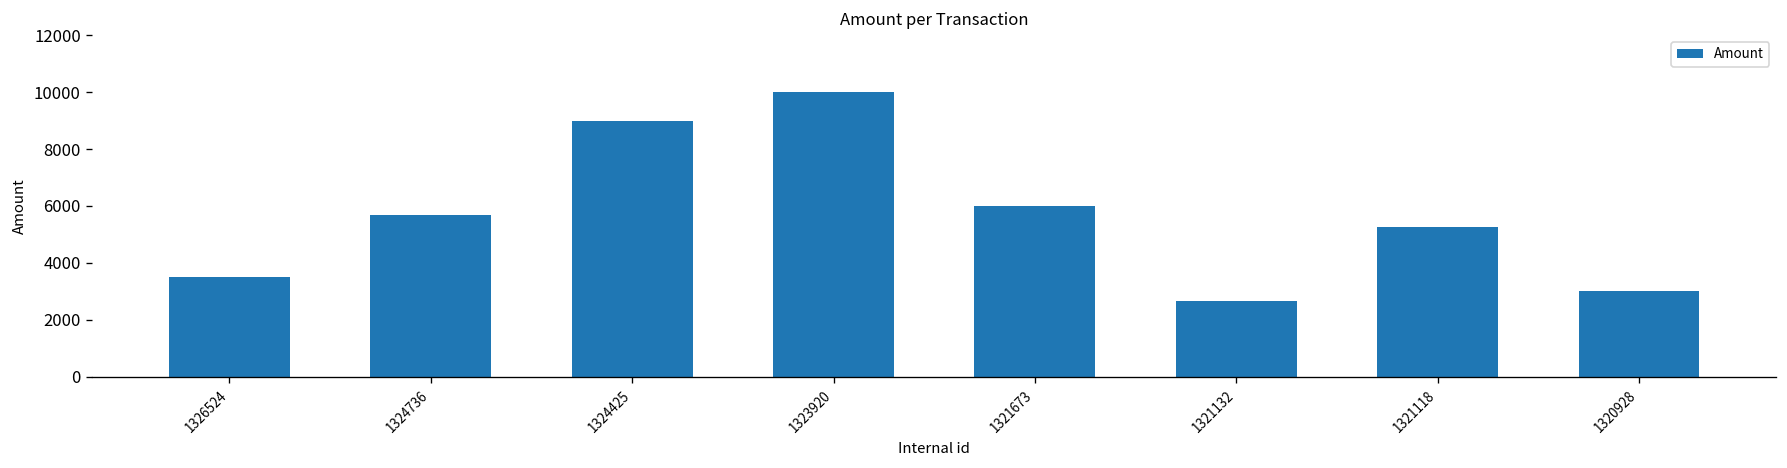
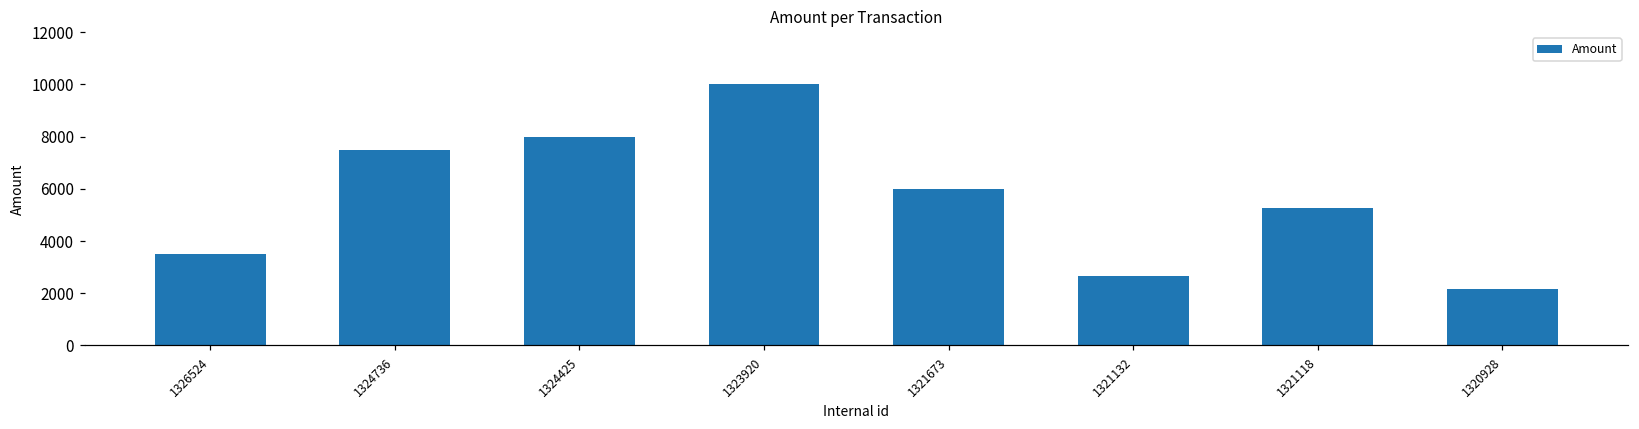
  {
    "1326524": 3500,
-   "1324736": 5700,
-   "1324425": 9000,
+   "1324736": 7500,
+   "1324425": 8000,
    "1323920": 10000,
    "1321673": 6000,
    "1321132": 2700,
    "1321118": 5300,
-   "1320928": 3000
+   "1320928": 2200
  }
